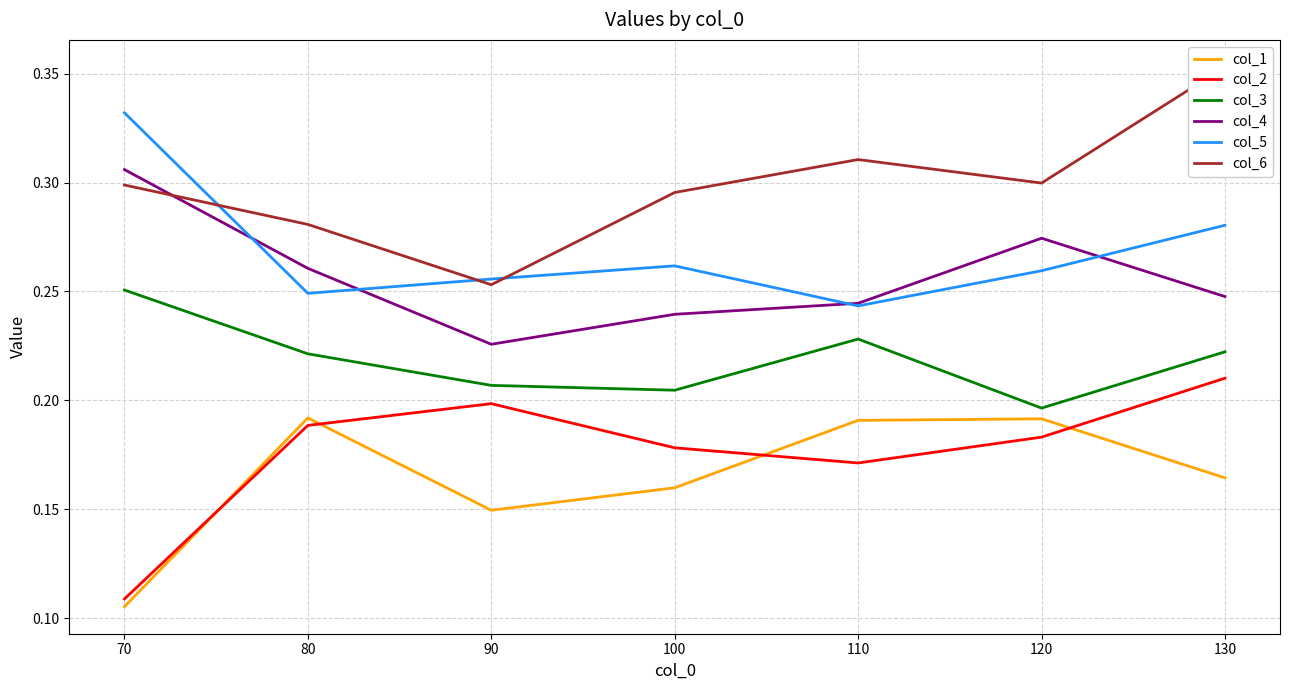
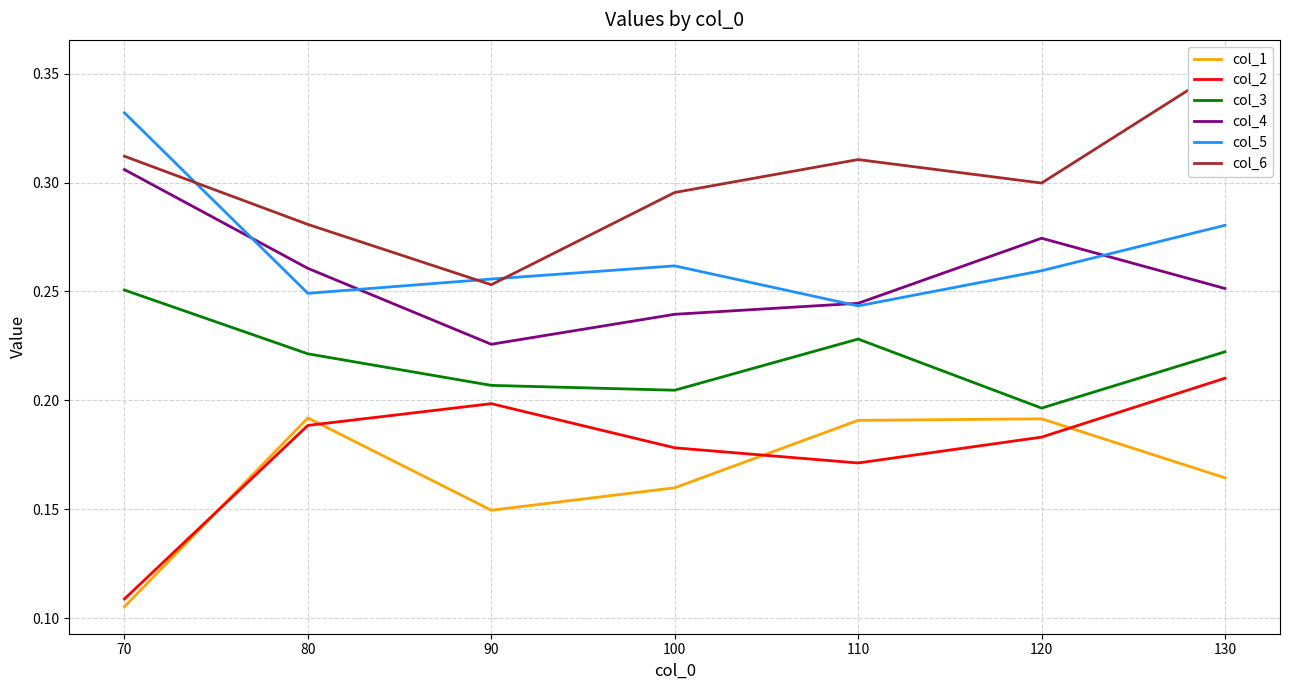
  {
    "col_1": {
      "70": 0.105,
      "80": 0.192,
      "90": 0.150,
      "100": 0.160,
      "110": 0.191,
      "120": 0.192,
      "130": 0.164
    },
    "col_2": {
      "70": 0.109,
      "80": 0.189,
      "90": 0.199,
      "100": 0.178,
      "110": 0.171,
      "120": 0.183,
      "130": 0.210
    },
    "col_3": {
      "70": 0.251,
      "80": 0.221,
      "90": 0.207,
      "100": 0.205,
      "110": 0.228,
      "120": 0.196,
      "130": 0.222
    },
    "col_4": {
      "70": 0.306,
      "80": 0.261,
      "90": 0.226,
      "100": 0.240,
      "110": 0.245,
      "120": 0.274,
-     "130": 0.248
+     "130": 0.251
    },
    "col_5": {
      "70": 0.332,
      "80": 0.249,
      "90": 0.256,
      "100": 0.262,
      "110": 0.243,
      "120": 0.260,
      "130": 0.280
    },
    "col_6": {
-     "70": 0.299,
+     "70": 0.312,
      "80": 0.281,
      "90": 0.253,
      "100": 0.295,
      "110": 0.311,
      "120": 0.300
    }
  }
